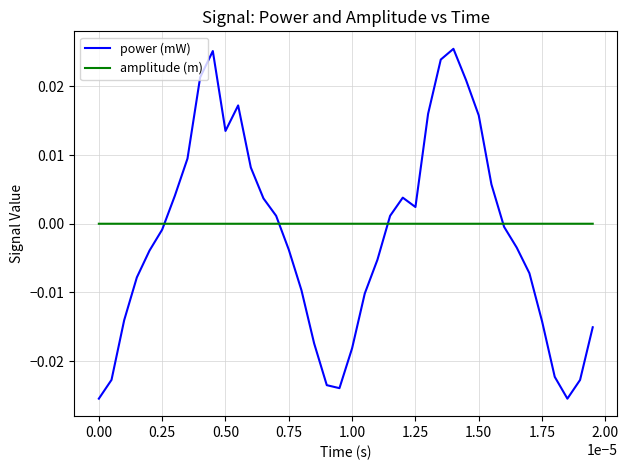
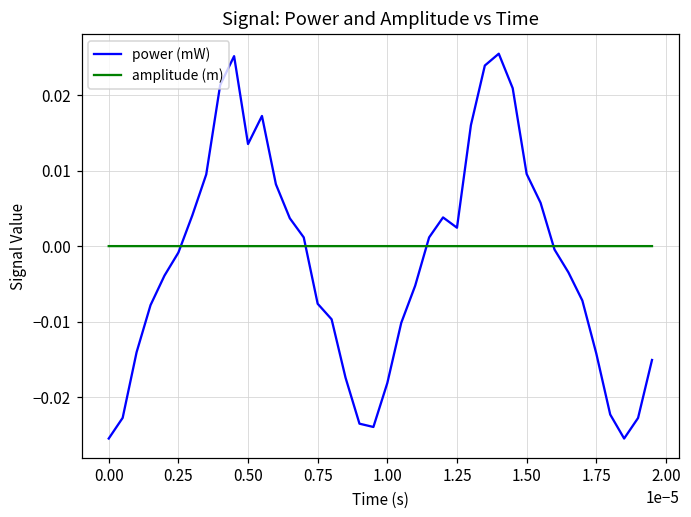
  {
    "power (mW)": {
      "0.00": -0.025,
      "0.25": -0.001,
      "0.50": 0.014,
-     "0.75": -0.004,
+     "0.75": -0.008,
      "1.00": -0.018,
      "1.25": 0.002,
-     "1.50": 0.016,
+     "1.50": 0.010,
      "1.75": -0.014
    },
    "amplitude (m)": {
      "0.00": 0.000,
      "0.25": 0.000,
      "0.50": 0.000,
      "0.75": 0.000,
      "1.00": 0.000,
      "1.25": 0.000,
      "1.50": 0.000,
      "1.75": 0.000
    }
  }
